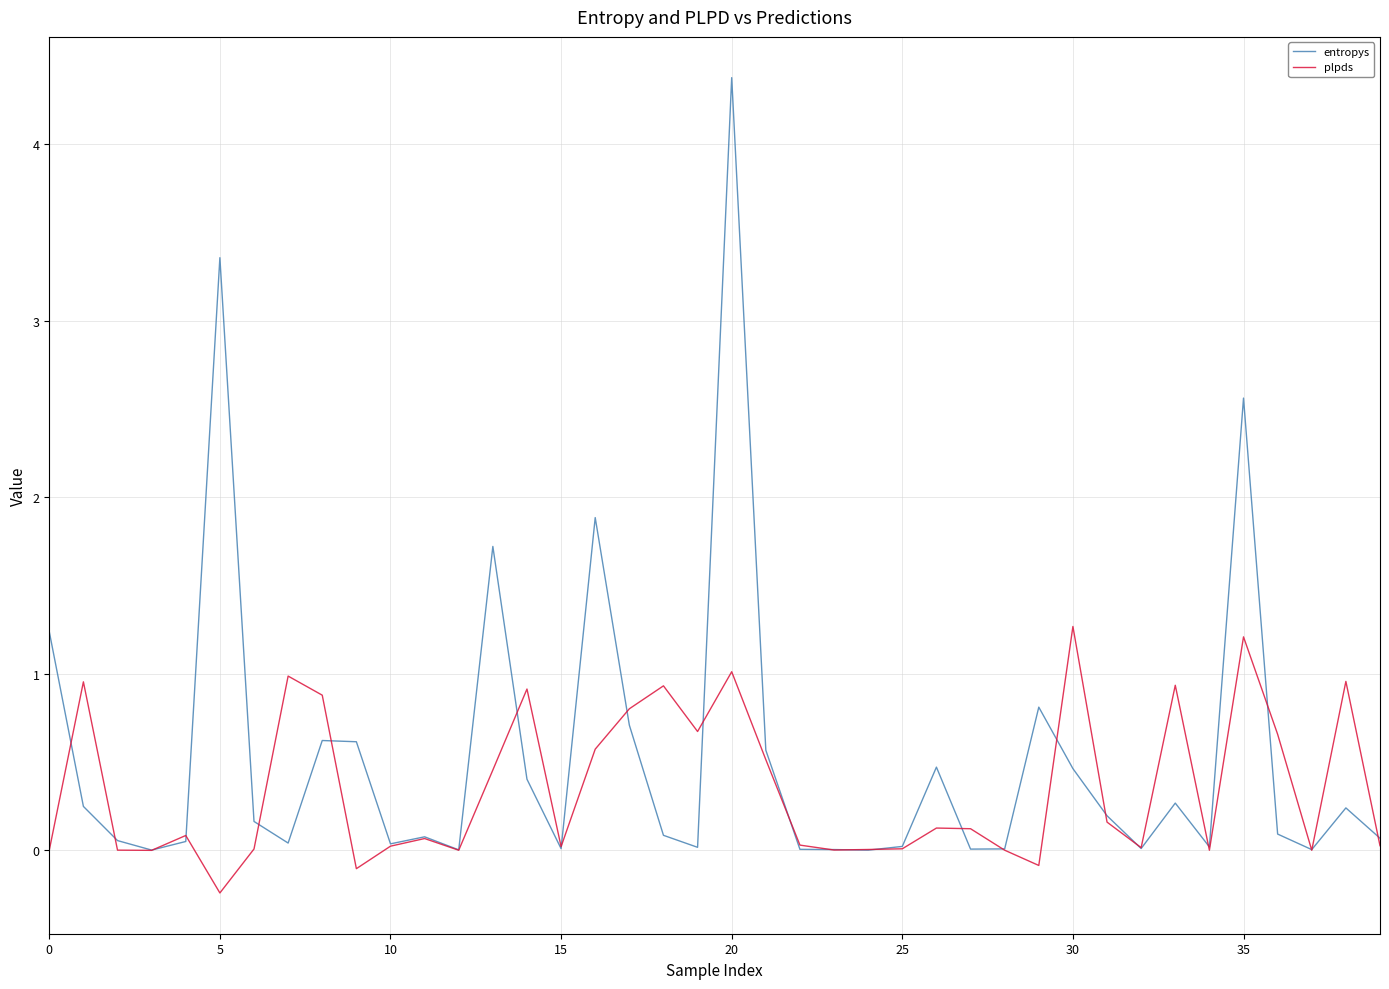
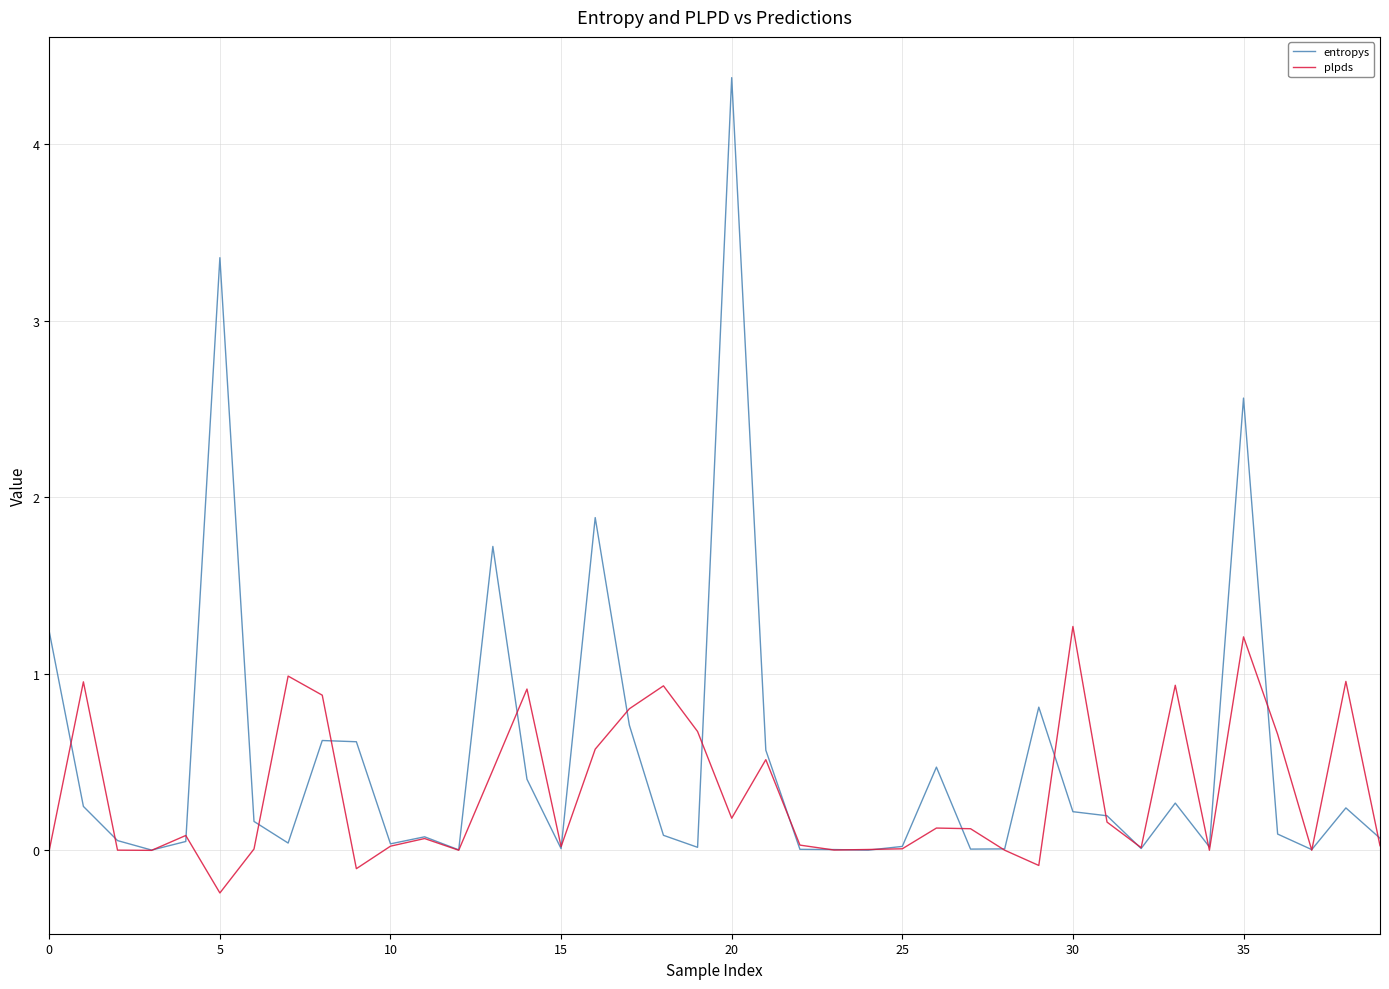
  {
    "entropys": {
      "0": 1.24,
      "5": 3.36,
      "20": 4.38,
-     "30": 0.46,
+     "30": 0.22,
      "35": 2.56
    },
    "plpds": {
      "0": 0.00,
      "5": -0.24,
-     "20": 1.01,
+     "20": 0.18,
      "30": 1.27,
      "35": 1.21
    }
  }
